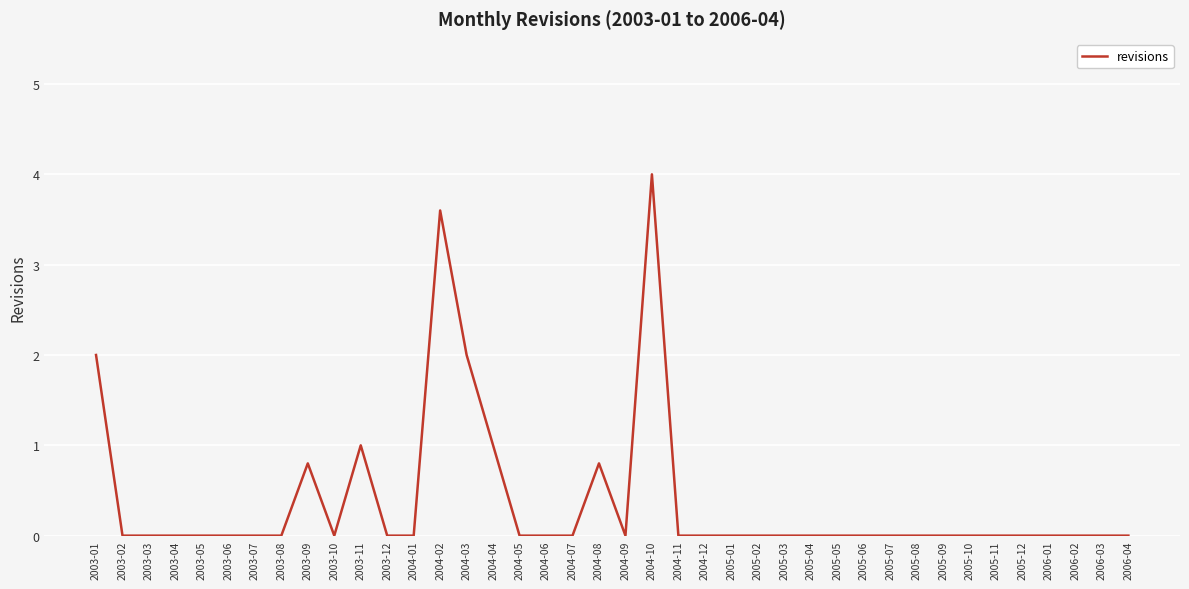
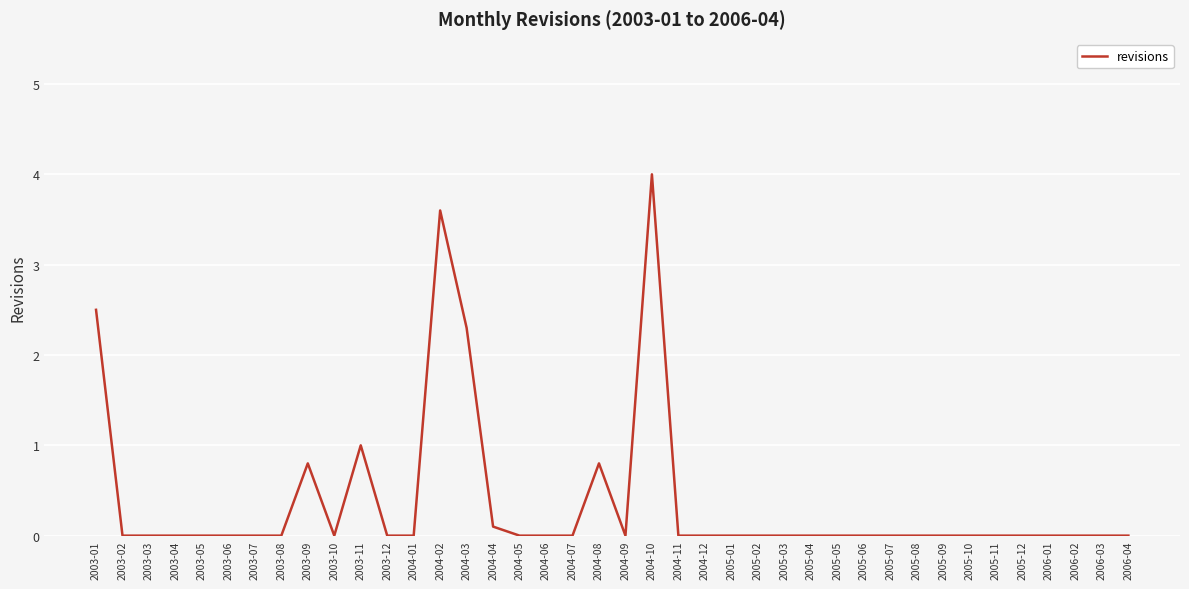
  {
-   "2003-01": 2.0,
+   "2003-01": 2.5,
    "2003-02": 0.0,
    "2003-03": 0.0,
    "2003-04": 0.0,
    "2003-05": 0.0,
    "2003-06": 0.0,
    "2003-07": 0.0,
    "2003-08": 0.0,
    "2003-09": 0.8,
    "2003-10": 0.0,
    "2003-11": 1.0,
    "2003-12": 0.0,
    "2004-01": 0.0,
    "2004-02": 3.6,
-   "2004-03": 2.0,
-   "2004-04": 1.0,
+   "2004-03": 2.3,
+   "2004-04": 0.1,
    "2004-05": 0.0,
    "2004-06": 0.0,
    "2004-07": 0.0,
    "2004-08": 0.8,
    "2004-09": 0.0,
    "2004-10": 4.0,
    "2004-11": 0.0,
    "2004-12": 0.0,
    "2005-01": 0.0,
    "2005-02": 0.0,
    "2005-03": 0.0,
    "2005-04": 0.0,
    "2005-05": 0.0,
    "2005-06": 0.0,
    "2005-07": 0.0,
    "2005-08": 0.0,
    "2005-09": 0.0,
    "2005-10": 0.0,
    "2005-11": 0.0,
    "2005-12": 0.0,
    "2006-01": 0.0,
    "2006-02": 0.0,
    "2006-03": 0.0,
    "2006-04": 0.0
  }
